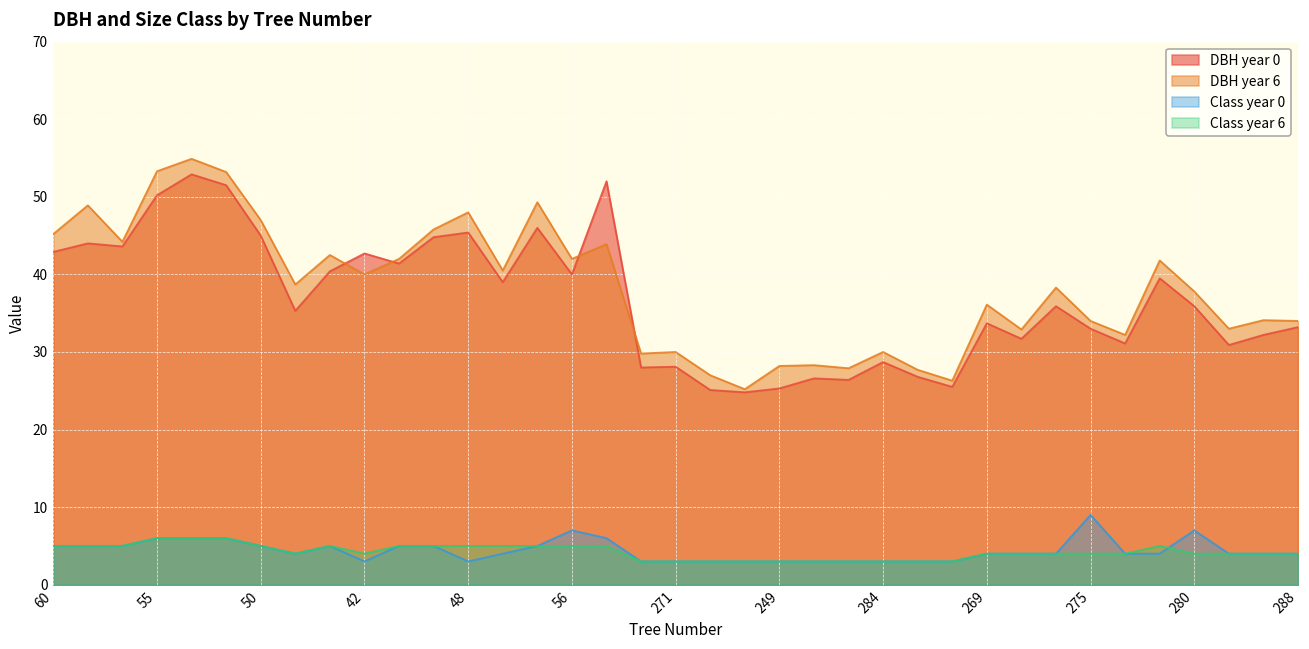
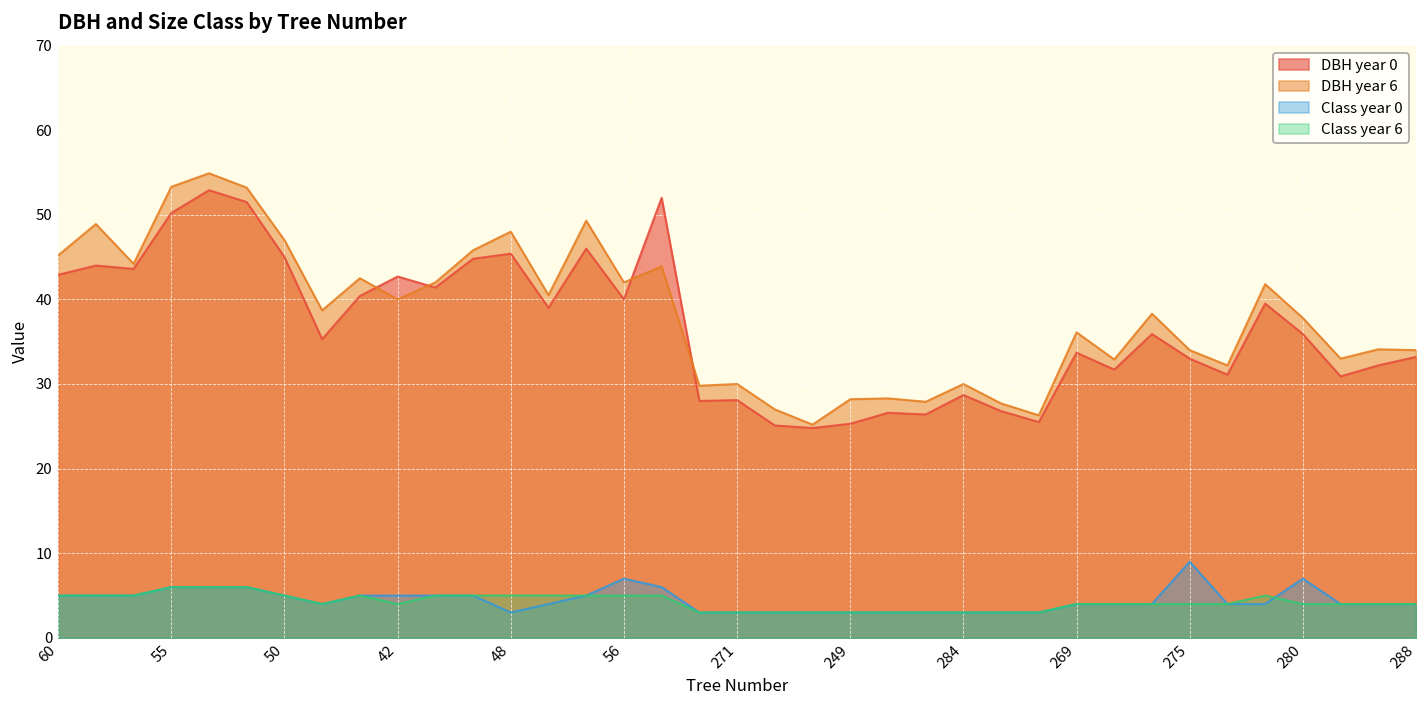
  {
    "Class year 0": {
-     "42": 3,
+     "42": 5,
      "48": 3,
      "56": 7,
      "275": 9,
      "280": 7
    },
    "Class year 6": {
      "42": 4,
      "48": 5,
      "56": 5,
      "275": 4,
      "280": 4
    }
  }
